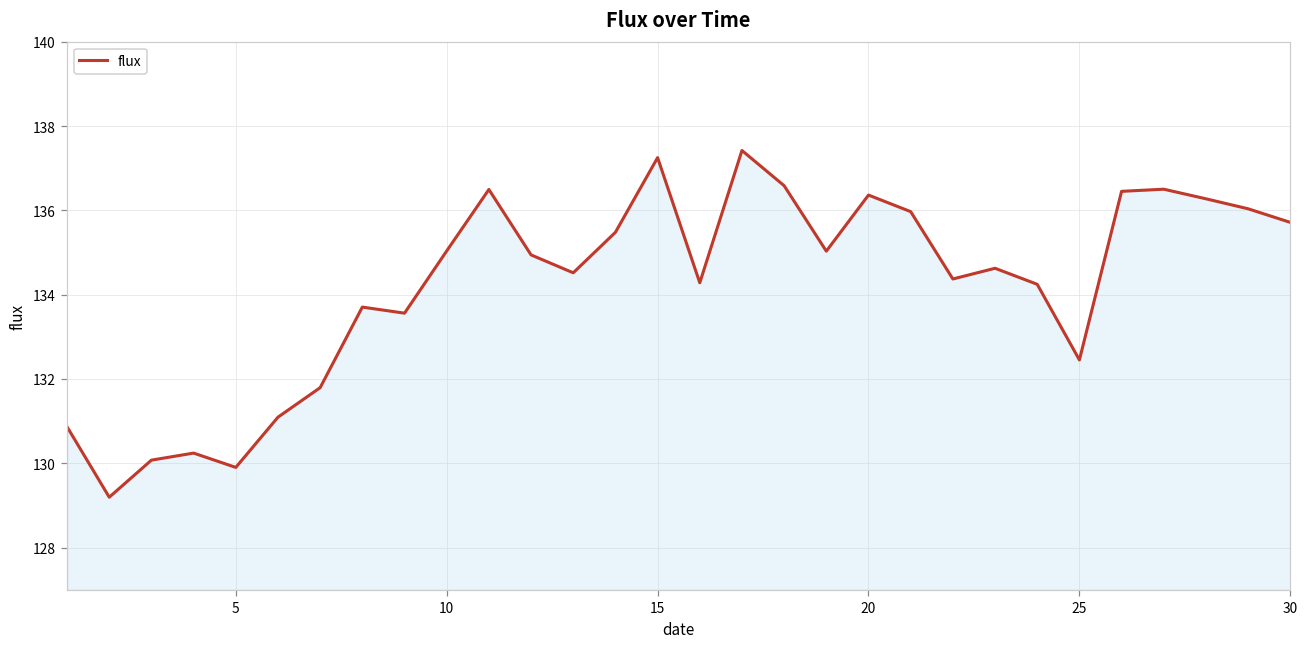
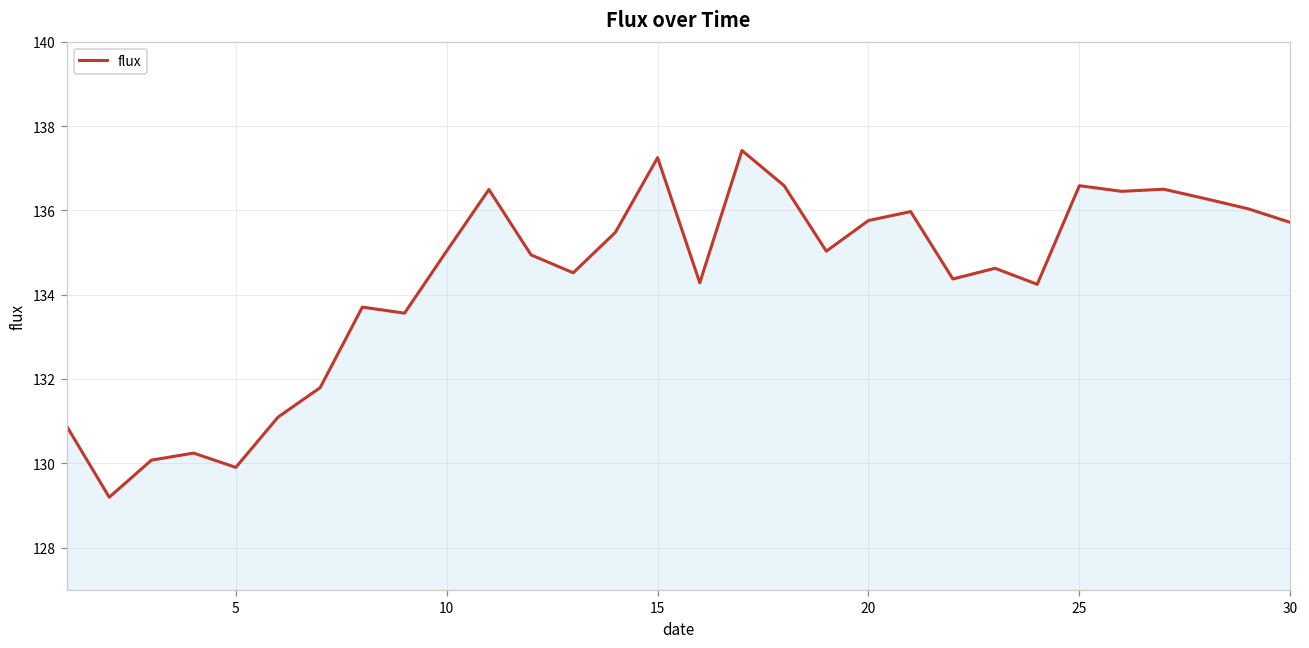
  {
    "5": 129.9,
    "10": 135.0,
    "15": 137.3,
-   "20": 136.4,
-   "25": 132.5,
+   "20": 135.8,
+   "25": 136.6,
    "30": 135.7
  }
